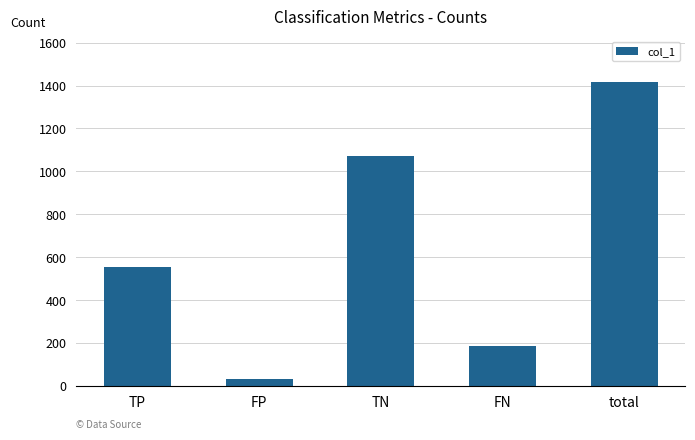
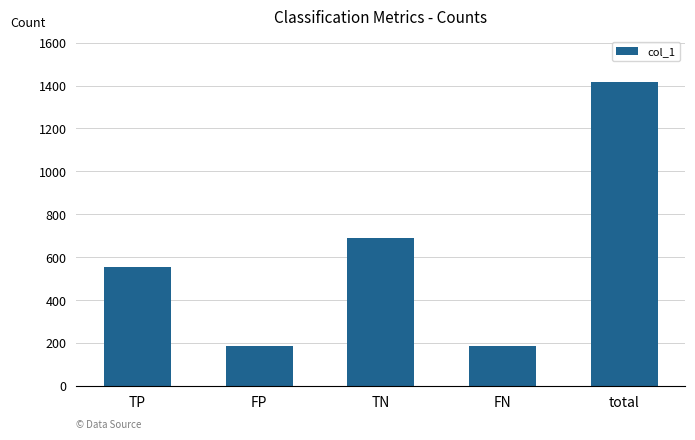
  {
    "TP": 550,
-   "FP": 30,
-   "TN": 1070,
+   "FP": 190,
+   "TN": 690,
    "FN": 190,
    "total": 1420
  }
